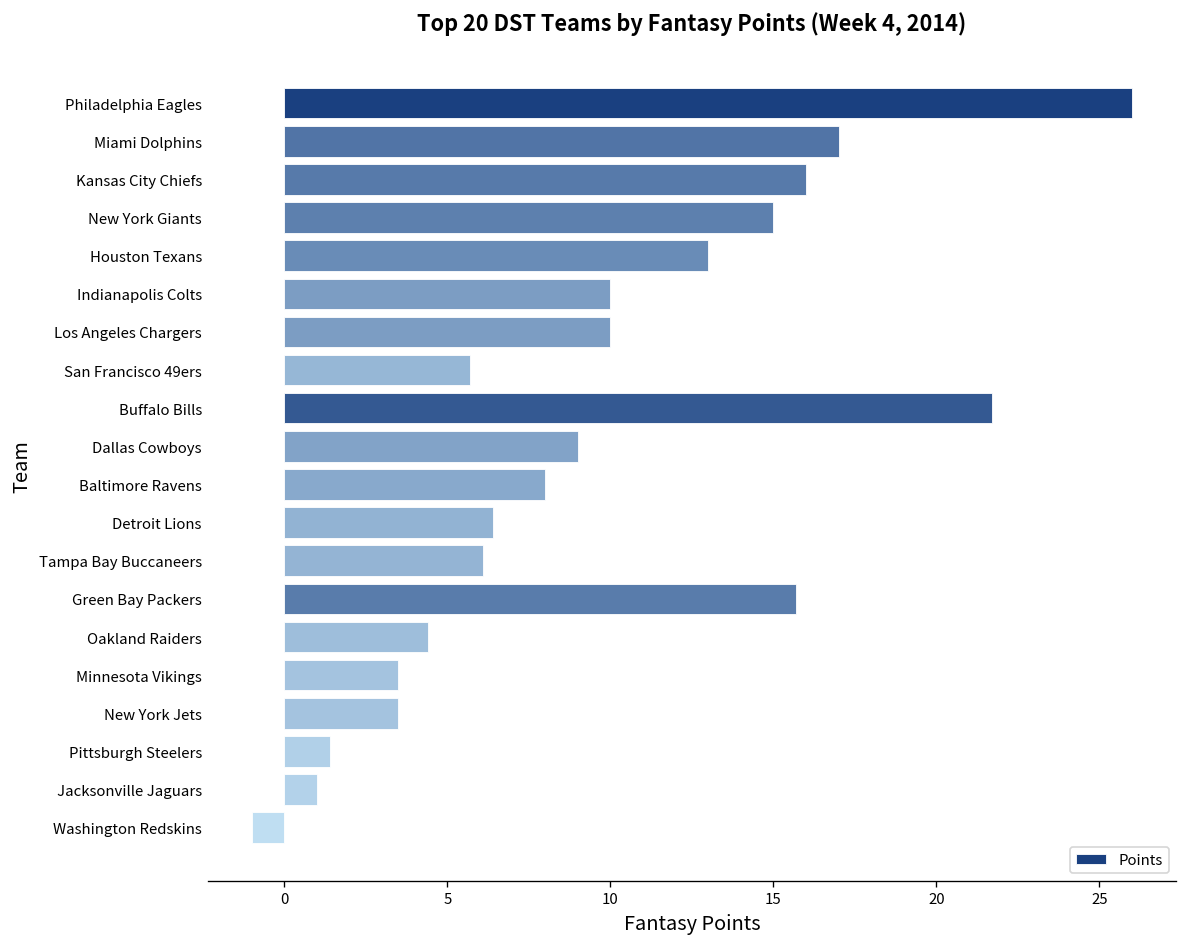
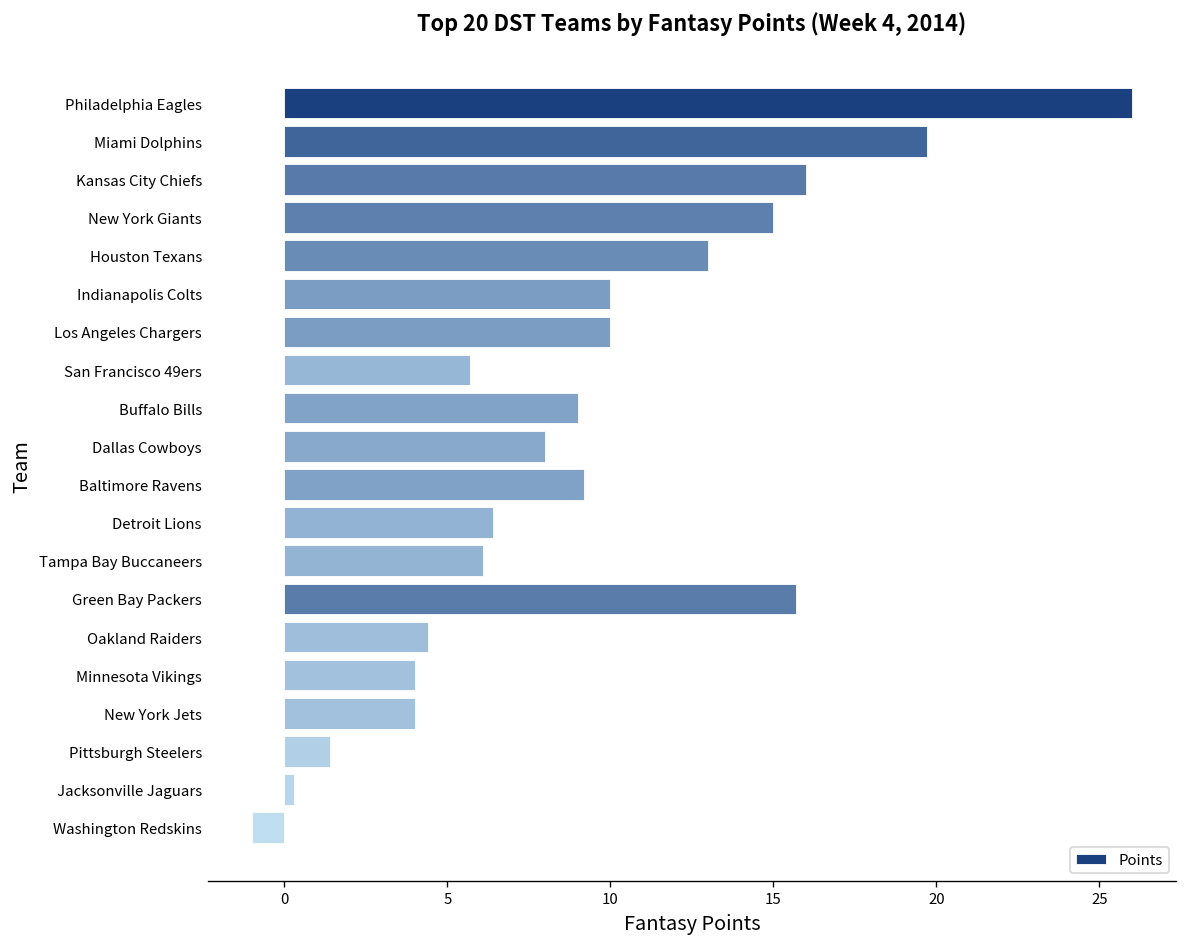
  {
    "Philadelphia Eagles": 26.0,
-   "Miami Dolphins": 17.0,
+   "Miami Dolphins": 19.7,
    "Kansas City Chiefs": 16.0,
    "New York Giants": 15.0,
    "Houston Texans": 13.0,
    "Indianapolis Colts": 10.0,
    "Los Angeles Chargers": 10.0,
    "San Francisco 49ers": 5.7,
-   "Buffalo Bills": 21.7,
-   "Dallas Cowboys": 9,
-   "Baltimore Ravens": 8.0,
+   "Buffalo Bills": 9.0,
+   "Dallas Cowboys": 8,
+   "Baltimore Ravens": 9.2,
    "Detroit Lions": 6.4,
    "Tampa Bay Buccaneers": 6.1,
    "Green Bay Packers": 15.7,
    "Oakland Raiders": 4.4,
-   "Minnesota Vikings": 3.5,
-   "New York Jets": 3.5,
+   "Minnesota Vikings": 4.0,
+   "New York Jets": 4.0,
    "Pittsburgh Steelers": 1.4,
-   "Jacksonville Jaguars": 1.0,
+   "Jacksonville Jaguars": 0.3,
    "Washington Redskins": -1.0
  }
